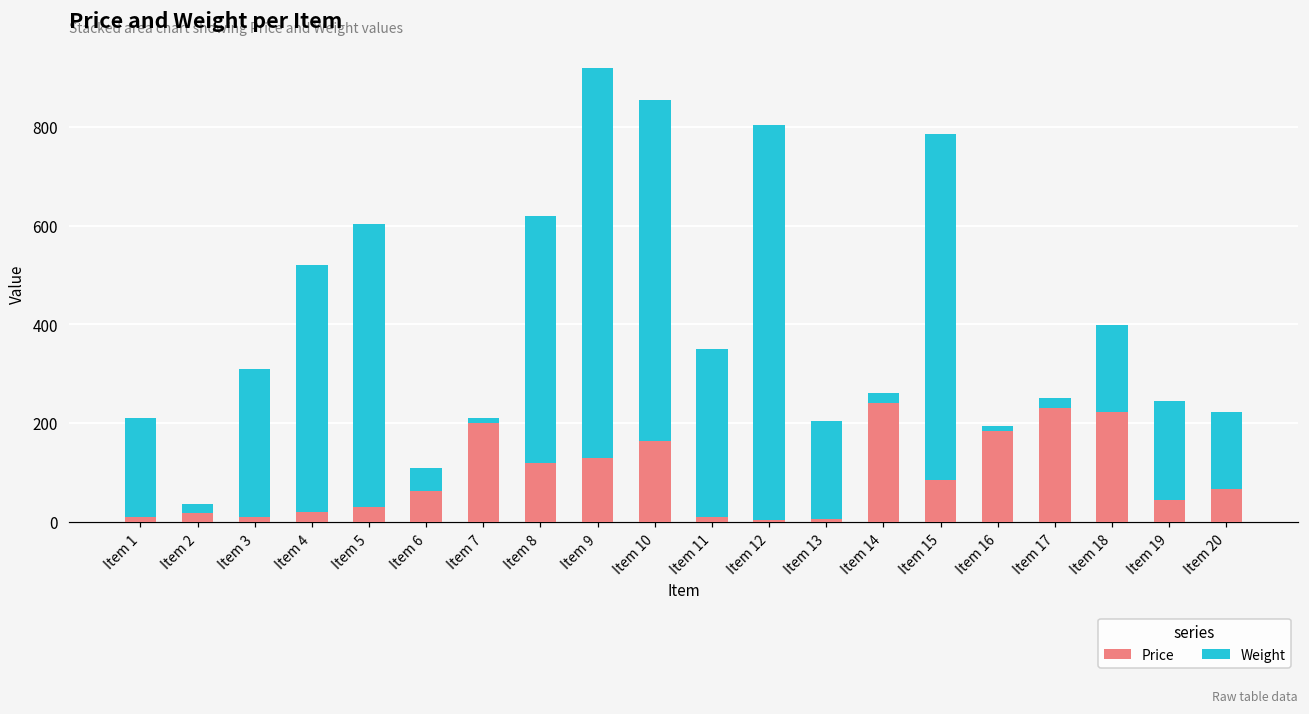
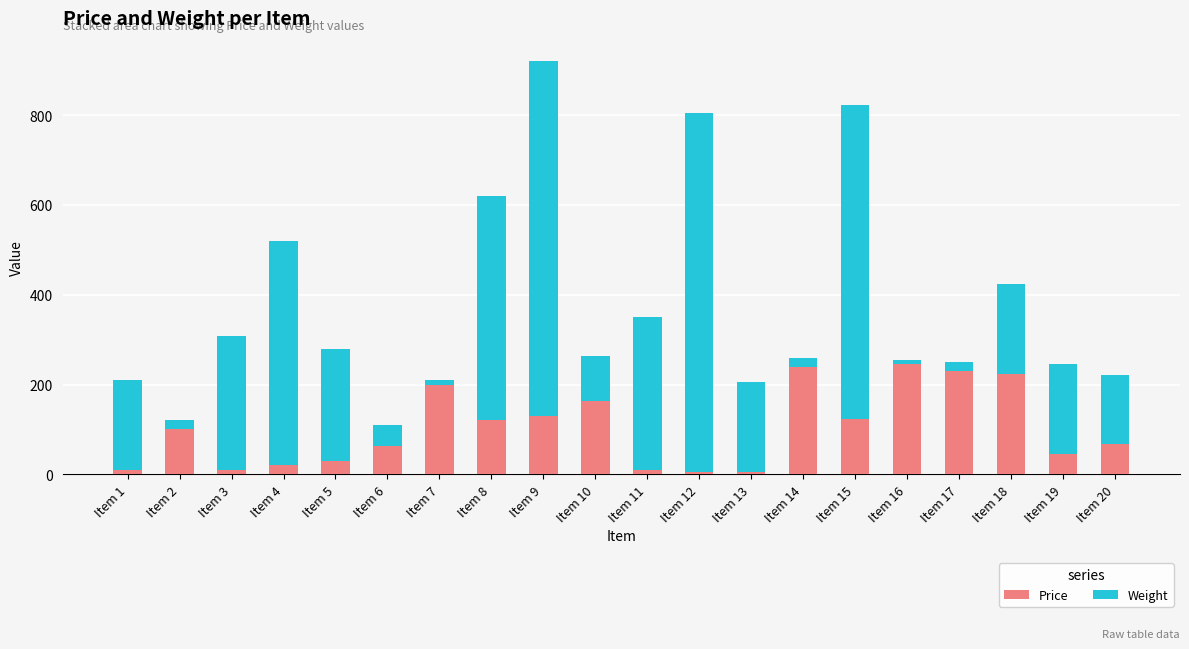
  {
    "Price": {
      "Item 1": 10,
-     "Item 2": 20,
+     "Item 2": 100,
      "Item 3": 10,
      "Item 4": 20,
      "Item 5": 30,
      "Item 6": 60,
      "Item 7": 200,
      "Item 8": 120,
      "Item 9": 130,
      "Item 10": 160,
      "Item 11": 10,
      "Item 14": 240,
-     "Item 15": 90,
-     "Item 16": 180,
+     "Item 15": 120,
+     "Item 16": 250,
      "Item 17": 230,
      "Item 18": 220,
      "Item 19": 50,
      "Item 20": 70
    },
    "Weight": {
      "Item 1": 200,
      "Item 2": 20,
      "Item 3": 300,
      "Item 4": 500,
-     "Item 5": 570,
+     "Item 5": 250,
      "Item 6": 50,
      "Item 7": 10,
      "Item 8": 500,
      "Item 9": 790,
-     "Item 10": 690,
+     "Item 10": 100,
      "Item 11": 340,
      "Item 12": 800,
      "Item 13": 200,
      "Item 14": 20,
      "Item 15": 700,
      "Item 16": 10,
      "Item 17": 20,
-     "Item 18": 180,
+     "Item 18": 200,
      "Item 19": 200,
      "Item 20": 160
    }
  }
